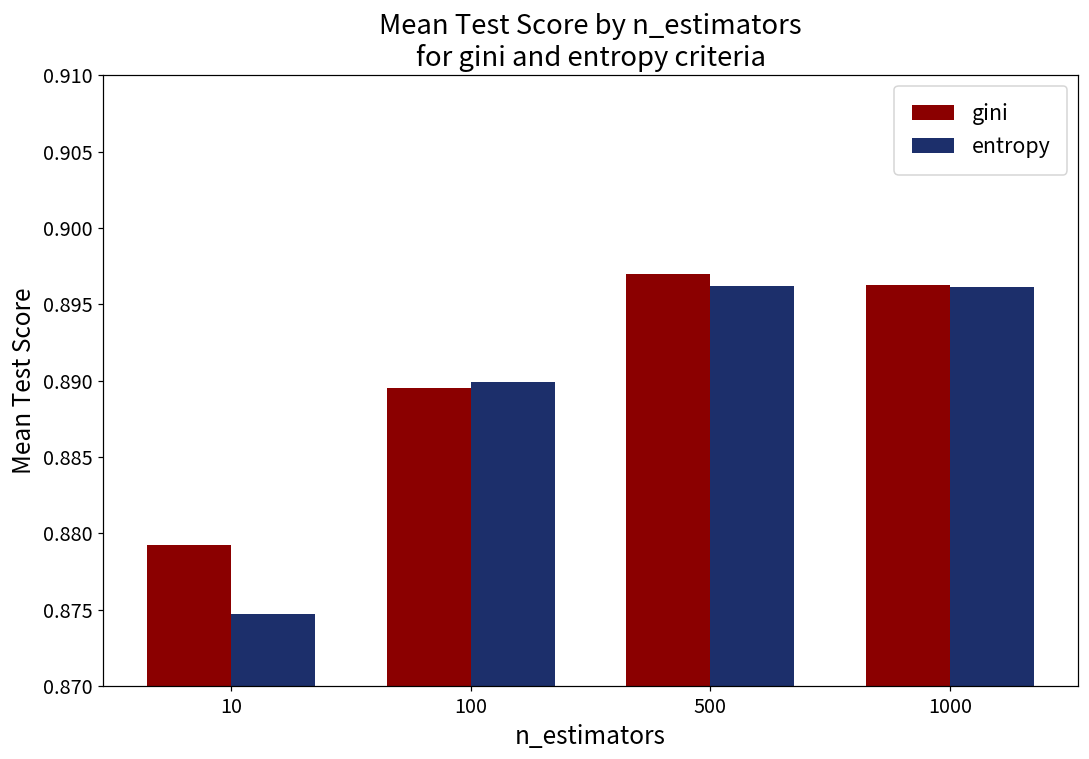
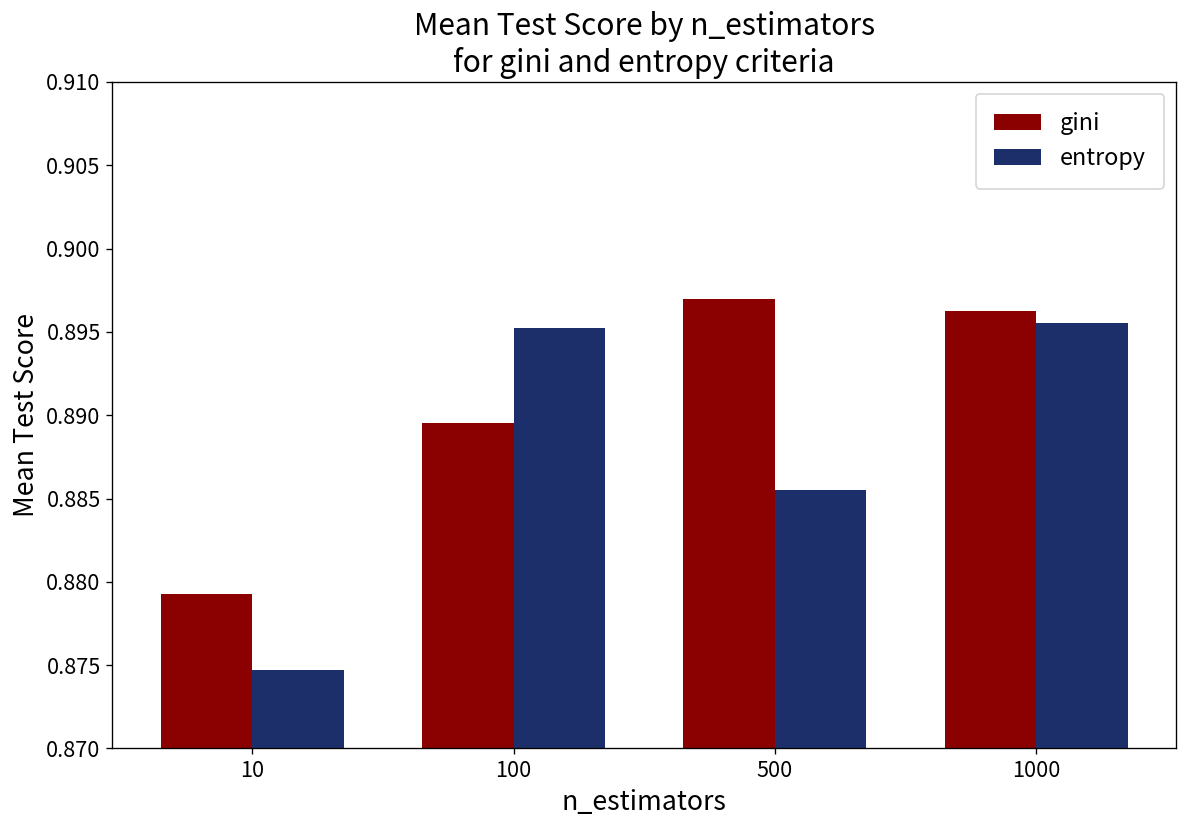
  {
    "gini": {
      "10": 0.8792,
      "100": 0.8895,
      "500": 0.8970,
      "1000": 0.8963
    },
    "entropy": {
      "10": 0.8747,
-     "100": 0.8899,
-     "500": 0.8962,
-     "1000": 0.8962
+     "100": 0.8952,
+     "500": 0.8855,
+     "1000": 0.8956
    }
  }
